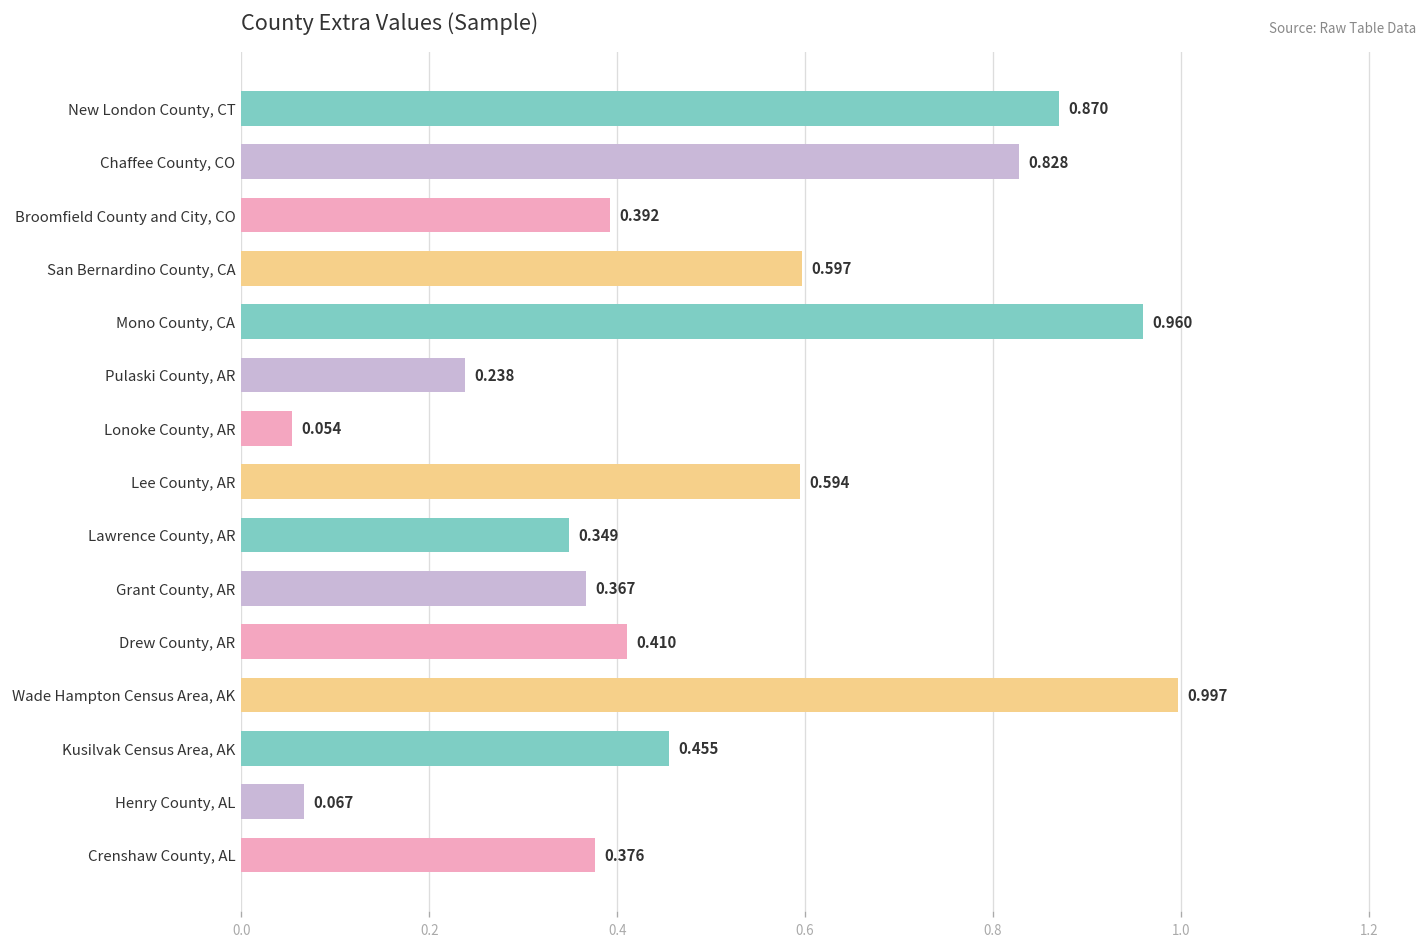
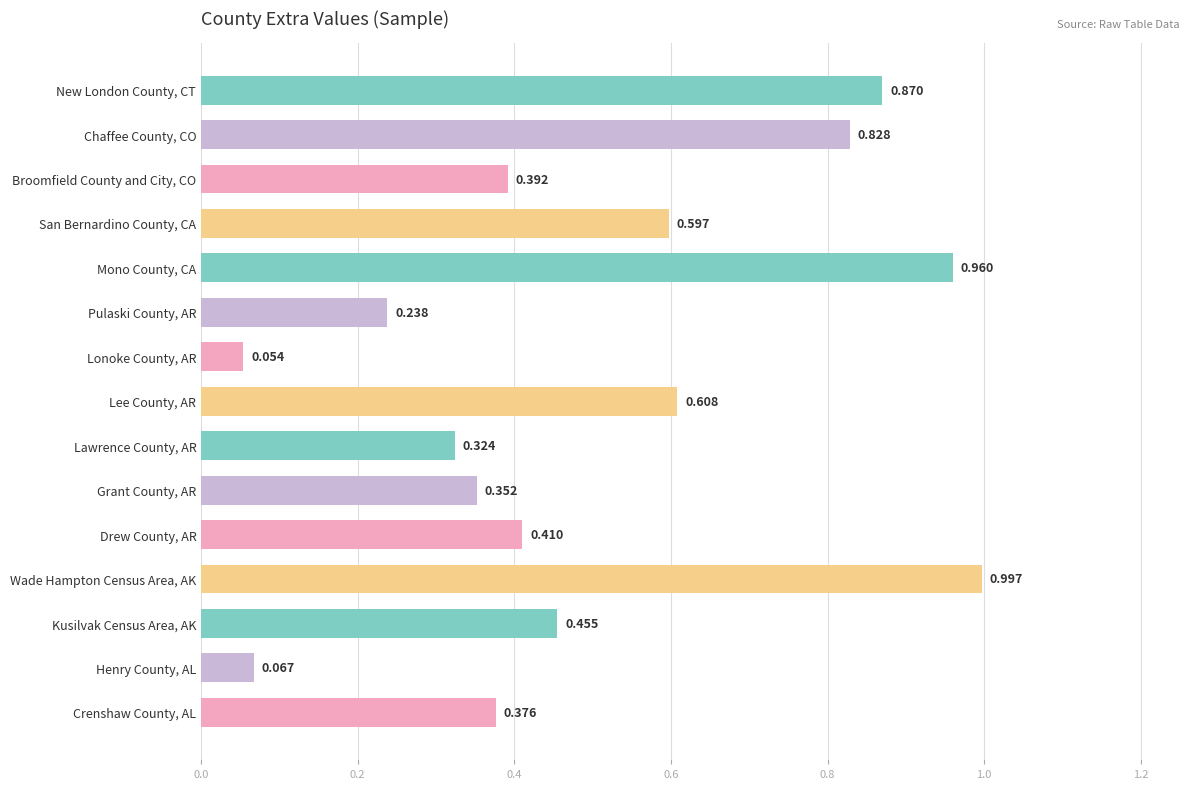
  {
    "New London County, CT": 0.870,
    "Chaffee County, CO": 0.828,
    "Broomfield County and City, CO": 0.392,
    "San Bernardino County, CA": 0.597,
    "Mono County, CA": 0.960,
    "Pulaski County, AR": 0.238,
    "Lonoke County, AR": 0.054,
-   "Lee County, AR": 0.594,
-   "Lawrence County, AR": 0.349,
-   "Grant County, AR": 0.367,
+   "Lee County, AR": 0.608,
+   "Lawrence County, AR": 0.324,
+   "Grant County, AR": 0.352,
    "Drew County, AR": 0.410,
    "Wade Hampton Census Area, AK": 0.997,
    "Kusilvak Census Area, AK": 0.455,
    "Henry County, AL": 0.067,
    "Crenshaw County, AL": 0.376
  }
